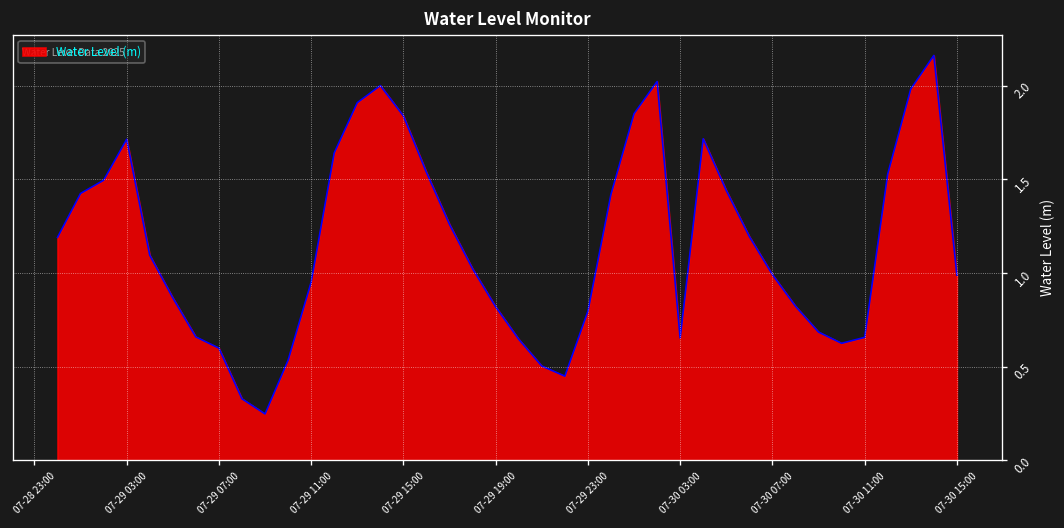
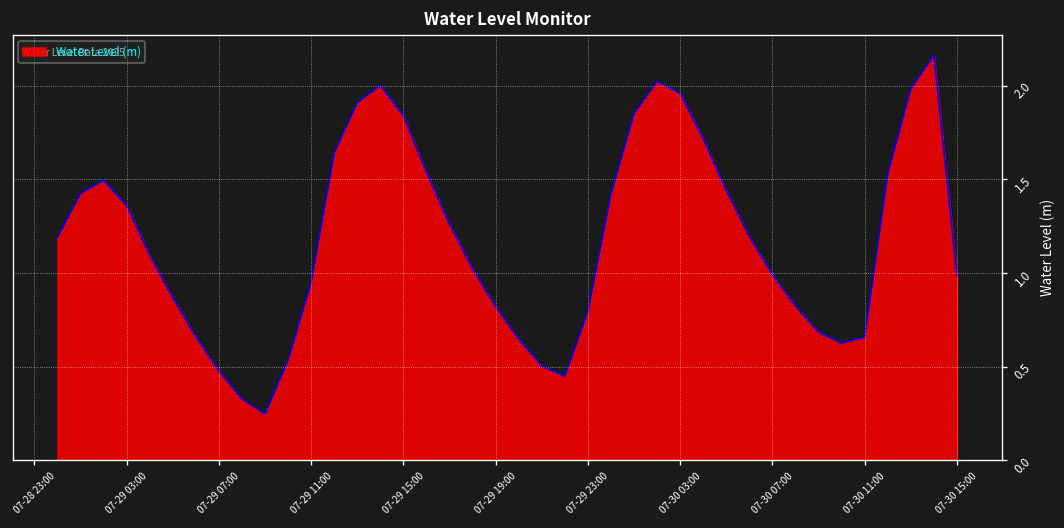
  {
-   "07-29 03:00": 1.71,
-   "07-29 07:00": 0.60,
+   "07-29 03:00": 1.36,
+   "07-29 07:00": 0.48,
    "07-29 11:00": 0.95,
    "07-29 15:00": 1.84,
    "07-29 19:00": 0.82,
    "07-29 23:00": 0.80,
-   "07-30 03:00": 0.65,
+   "07-30 03:00": 1.96,
    "07-30 07:00": 0.99,
    "07-30 11:00": 0.66,
    "07-30 15:00": 0.99
  }
